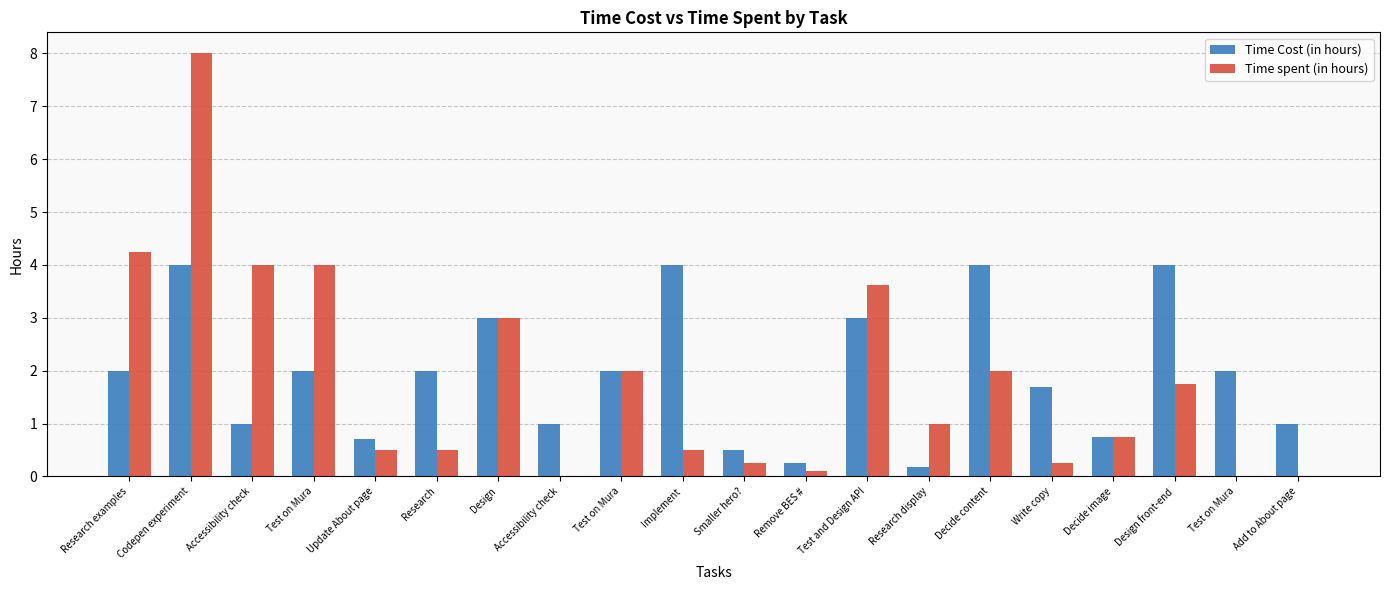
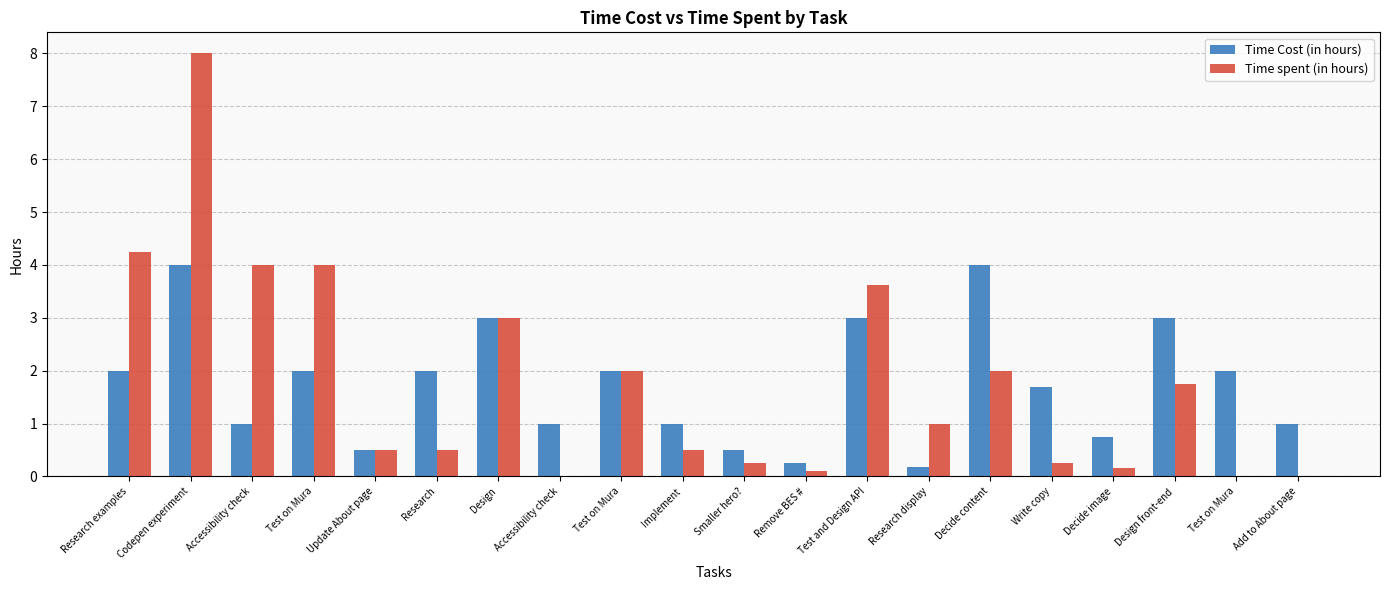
  {
    "Time Cost (in hours)": {
      "Research examples": 2.0,
      "Codepen experiment": 4.0,
-     "Update About page": 0.7,
+     "Update About page": 0.5,
      "Research": 2.0,
      "Design": 3.0,
-     "Implement": 4,
+     "Implement": 1,
      "Smaller hero?": 0.5,
      "Remove BES #": 0.3,
      "Test and Design API": 3.0,
      "Research display": 0.2,
      "Decide content": 4.0,
      "Write copy": 1.7,
      "Decide image": 0.8,
-     "Design front-end": 4,
+     "Design front-end": 3,
      "Add to About page": 1.0
    },
    "Time spent (in hours)": {
      "Research examples": 4.3,
      "Codepen experiment": 8.0,
      "Update About page": 0.5,
      "Research": 0.5,
      "Design": 3.0,
      "Implement": 0.5,
      "Smaller hero?": 0.3,
      "Remove BES #": 0.1,
      "Test and Design API": 3.6,
      "Research display": 1.0,
      "Decide content": 2.0,
      "Write copy": 0.3,
-     "Decide image": 0.8,
+     "Decide image": 0.2,
      "Design front-end": 1.8,
      "Add to About page": 0.0
    }
  }
